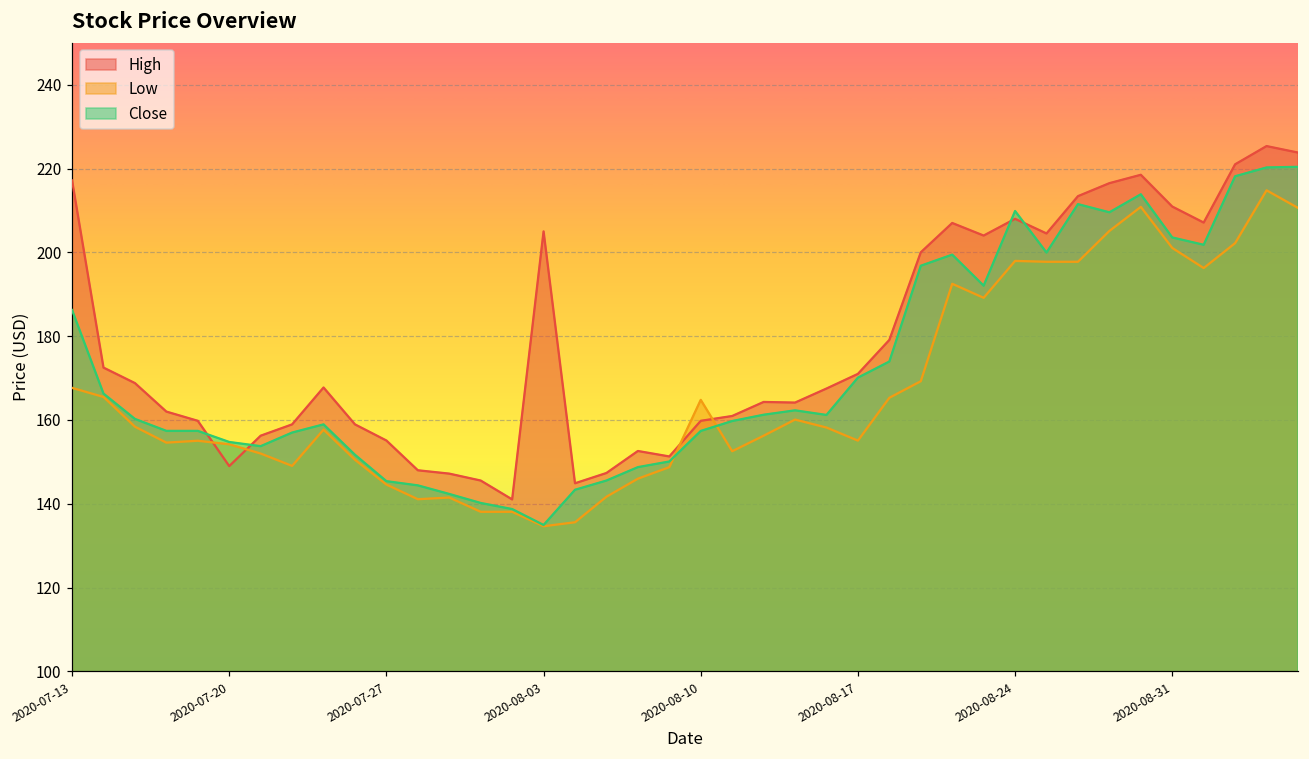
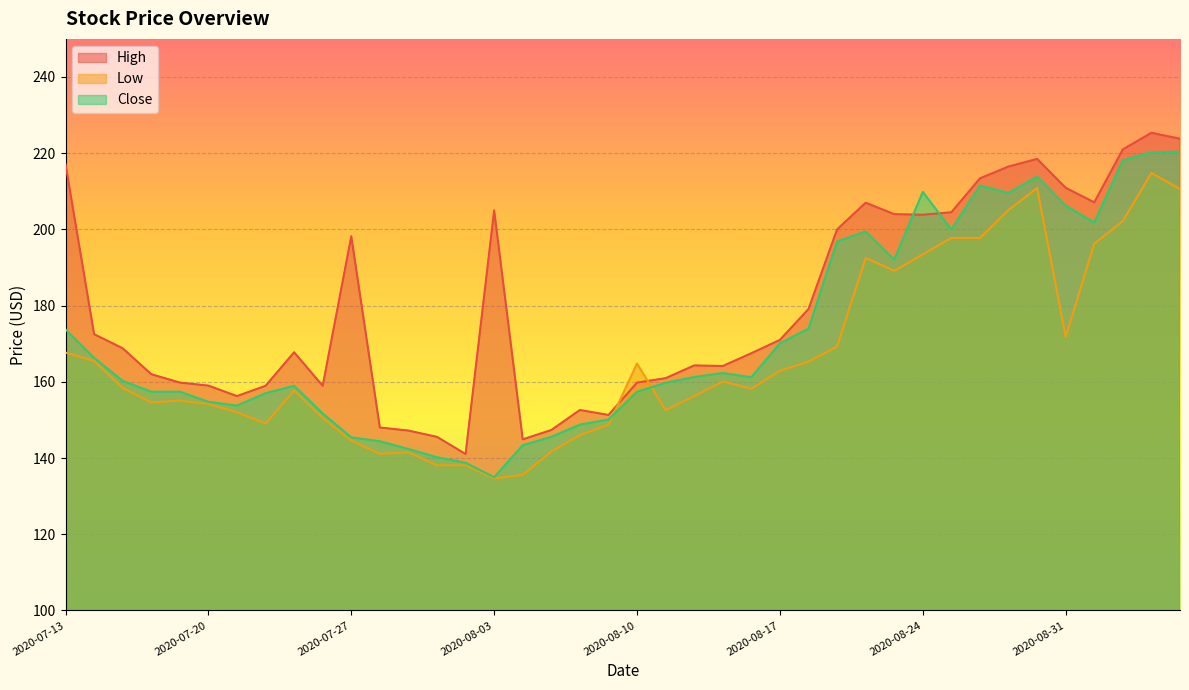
  {
    "High": {
      "2020-07-13": 217,
-     "2020-07-20": 149,
-     "2020-07-27": 155,
+     "2020-07-20": 159,
+     "2020-07-27": 198,
      "2020-08-03": 205,
      "2020-08-10": 160,
      "2020-08-17": 171,
-     "2020-08-24": 208,
+     "2020-08-24": 204,
      "2020-08-31": 211
    },
    "Low": {
      "2020-07-13": 168,
      "2020-07-27": 145,
      "2020-08-10": 165,
-     "2020-08-17": 155,
-     "2020-08-24": 198,
-     "2020-08-31": 201
+     "2020-08-17": 163,
+     "2020-08-24": 193,
+     "2020-08-31": 172
    },
    "Close": {
-     "2020-07-13": 186,
+     "2020-07-13": 174,
      "2020-07-27": 145,
      "2020-08-10": 157,
      "2020-08-17": 170,
      "2020-08-24": 210,
-     "2020-08-31": 204
+     "2020-08-31": 206
    }
  }
